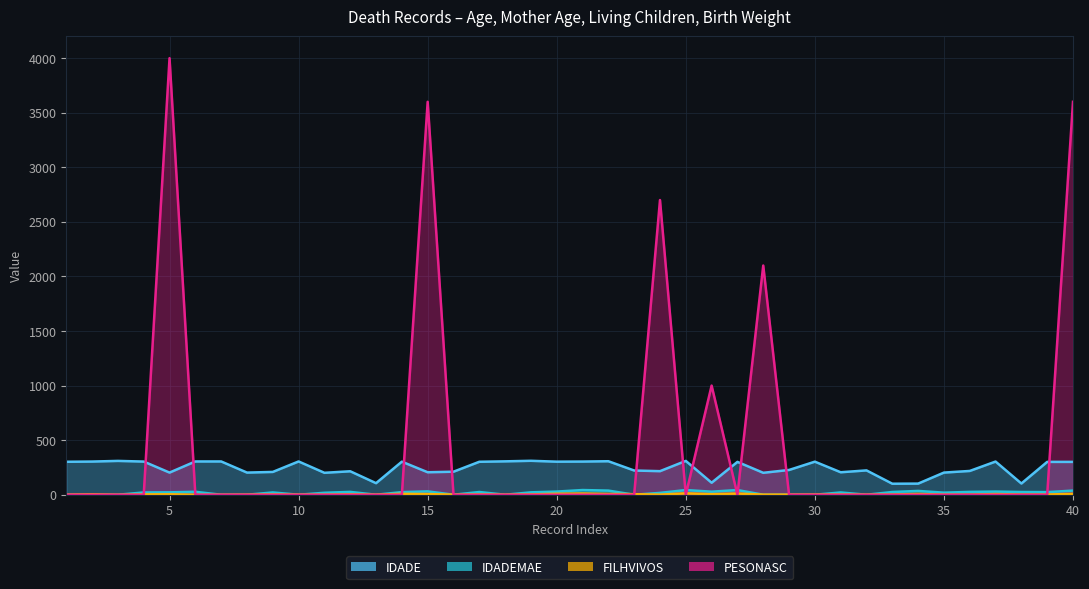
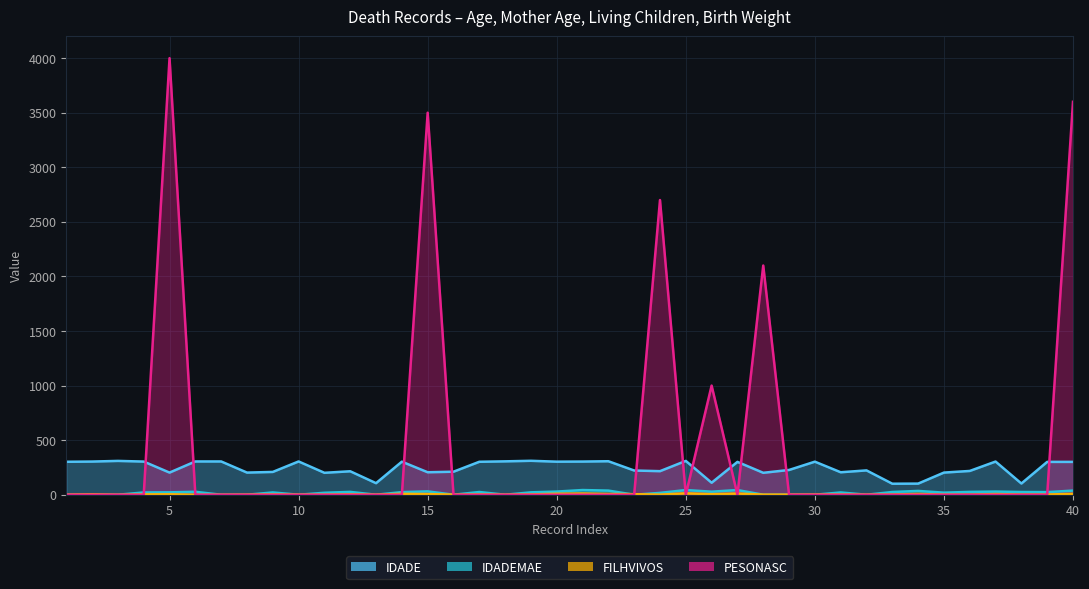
  {
    "FILHVIVOS": {
      "15": 10,
      "40": 10
    },
    "PESONASC": {
      "5": 4000,
-     "15": 3600,
+     "15": 3500,
      "40": 3600
    }
  }
